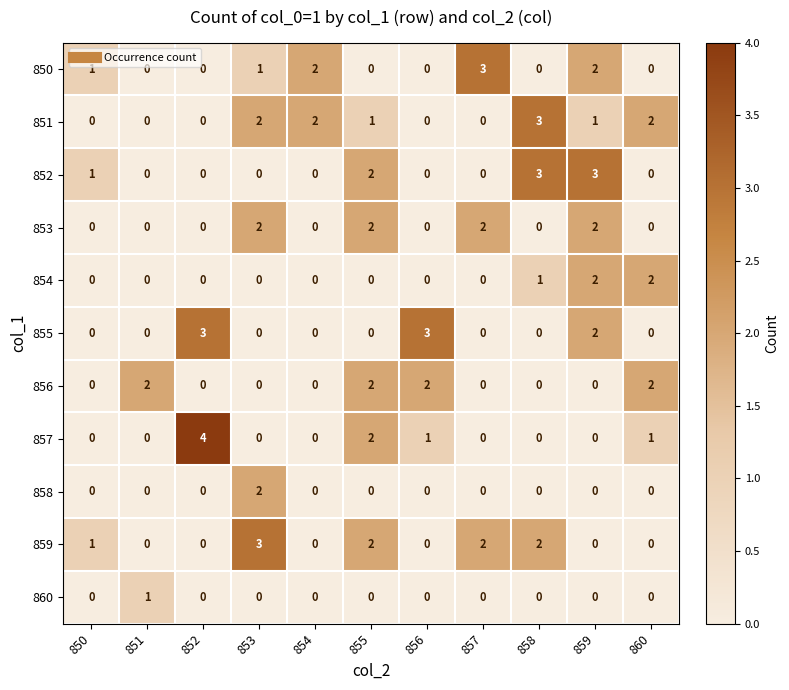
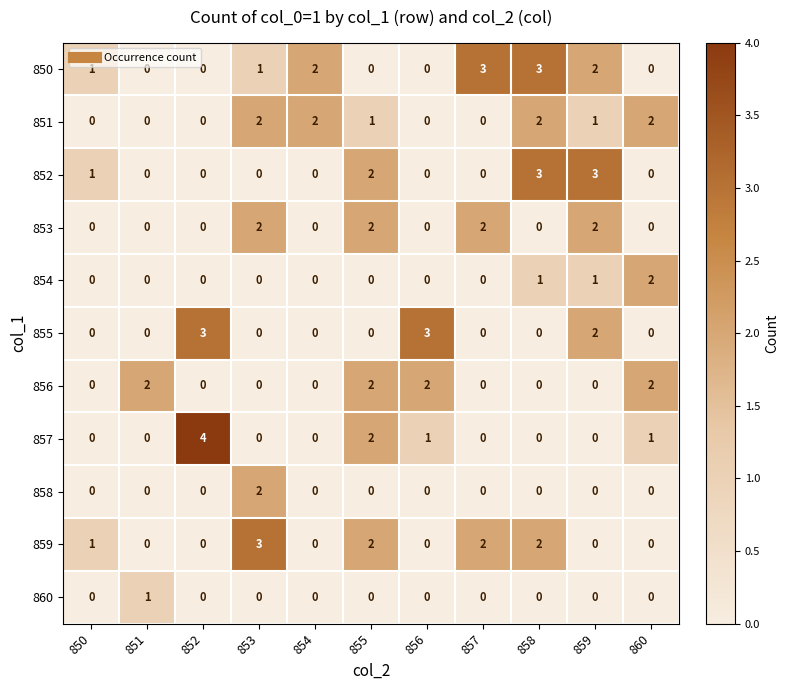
  {
    "850": {
      "853": 1,
      "854": 2,
      "855": 0,
      "856": 0,
      "857": 3,
-     "858": 0,
+     "858": 3,
      "859": 2,
      "860": 0
    },
    "851": {
      "850": 0,
      "851": 0,
      "852": 0,
      "853": 2,
      "854": 2,
      "855": 1,
      "856": 0,
      "857": 0,
-     "858": 3,
+     "858": 2,
      "859": 1,
      "860": 2
    },
    "852": {
      "850": 1,
      "851": 0,
      "852": 0,
      "853": 0,
      "854": 0,
      "855": 2,
      "856": 0,
      "857": 0,
      "858": 3,
      "859": 3,
      "860": 0
    },
    "853": {
      "850": 0,
      "851": 0,
      "852": 0,
      "853": 2,
      "854": 0,
      "855": 2,
      "856": 0,
      "857": 2,
      "858": 0,
      "859": 2,
      "860": 0
    },
    "854": {
      "850": 0,
      "851": 0,
      "852": 0,
      "853": 0,
      "854": 0,
      "855": 0,
      "856": 0,
      "857": 0,
      "858": 1,
-     "859": 2,
+     "859": 1,
      "860": 2
    },
    "855": {
      "850": 0,
      "851": 0,
      "852": 3,
      "853": 0,
      "854": 0,
      "855": 0,
      "856": 3,
      "857": 0,
      "858": 0,
      "859": 2,
      "860": 0
    },
    "856": {
      "850": 0,
      "851": 2,
      "852": 0,
      "853": 0,
      "854": 0,
      "855": 2,
      "856": 2,
      "857": 0,
      "858": 0,
      "859": 0,
      "860": 2
    },
    "857": {
      "850": 0,
      "851": 0,
      "852": 4,
      "853": 0,
      "854": 0,
      "855": 2,
      "856": 1,
      "857": 0,
      "858": 0,
      "859": 0,
      "860": 1
    },
    "858": {
      "850": 0,
      "851": 0,
      "852": 0,
      "853": 2,
      "854": 0,
      "855": 0,
      "856": 0,
      "857": 0,
      "858": 0,
      "859": 0,
      "860": 0
    },
    "859": {
      "850": 1,
      "851": 0,
      "852": 0,
      "853": 3,
      "854": 0,
      "855": 2,
      "856": 0,
      "857": 2,
      "858": 2,
      "859": 0,
      "860": 0
    },
    "860": {
      "850": 0,
      "851": 1,
      "852": 0,
      "853": 0,
      "854": 0,
      "855": 0,
      "856": 0,
      "857": 0,
      "858": 0,
      "859": 0,
      "860": 0
    }
  }
